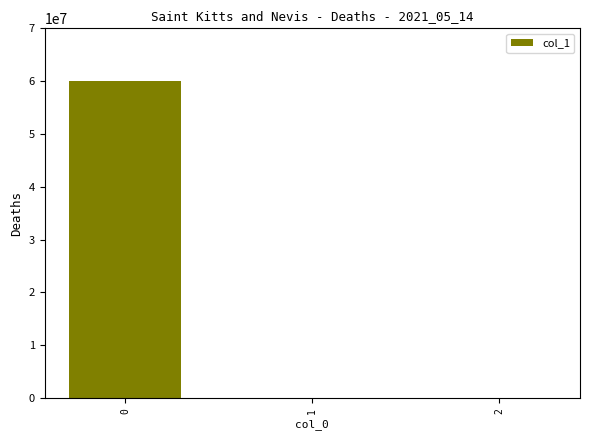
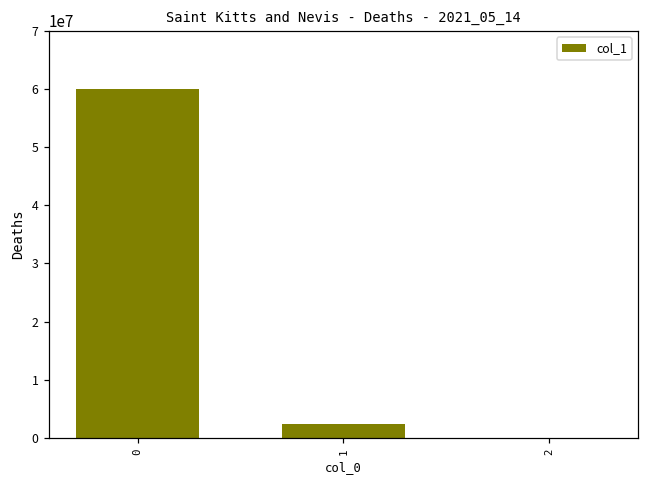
  {
    "0": 60000000,
-   "1": 0
+   "1": 2000000
  }
